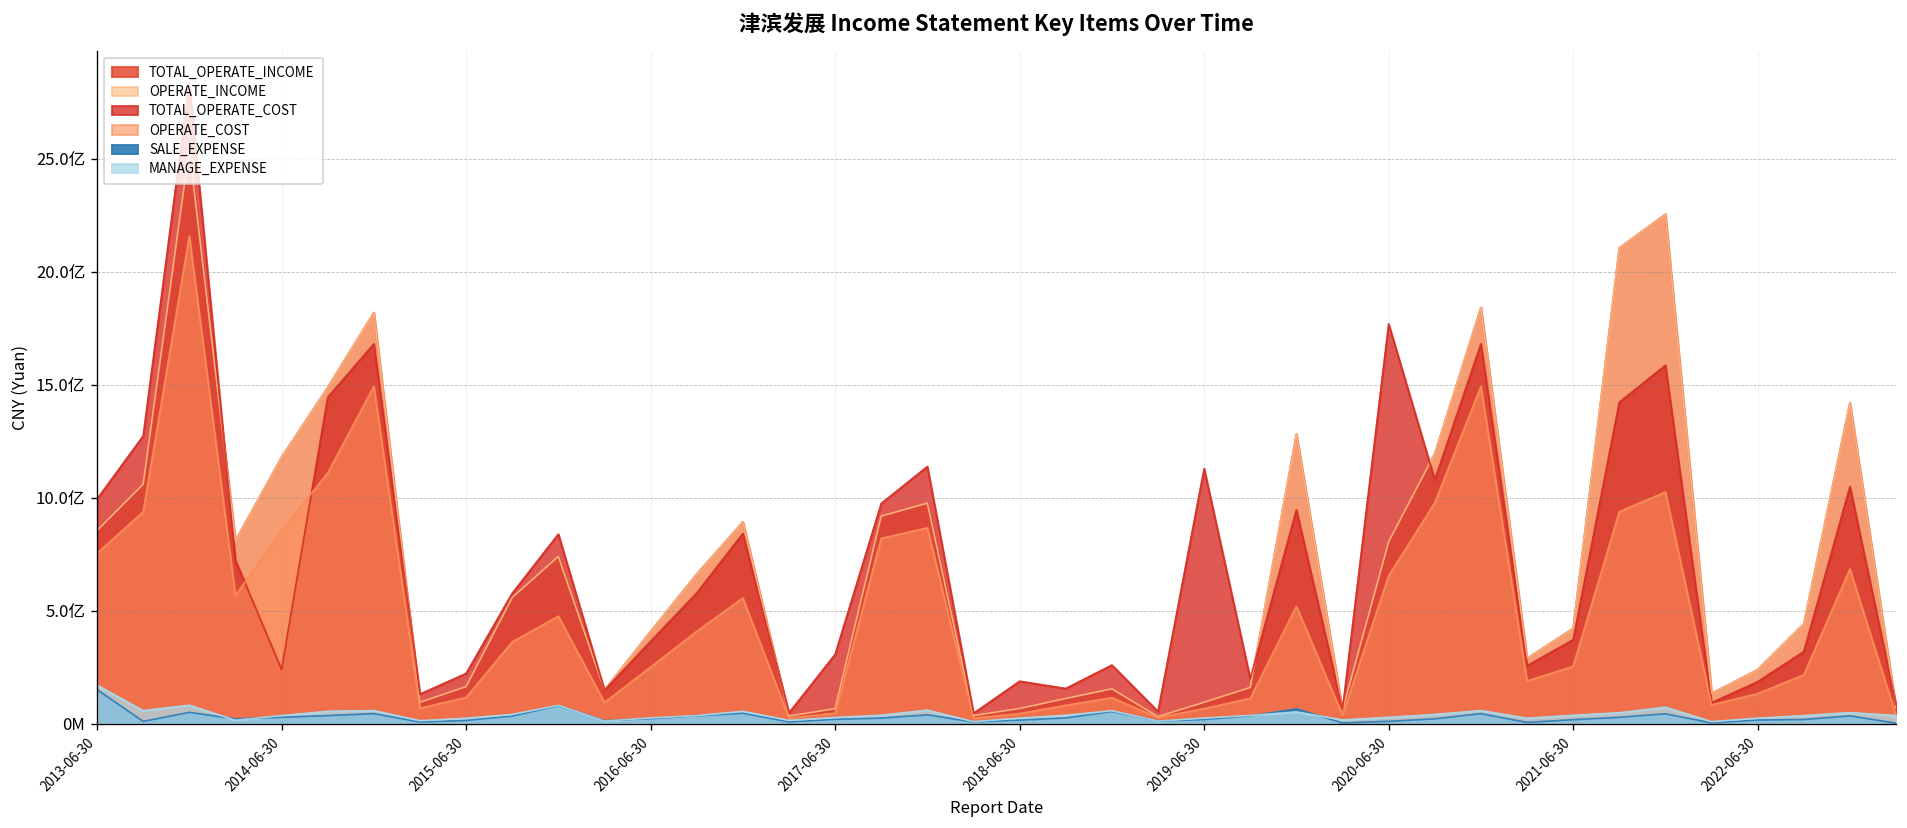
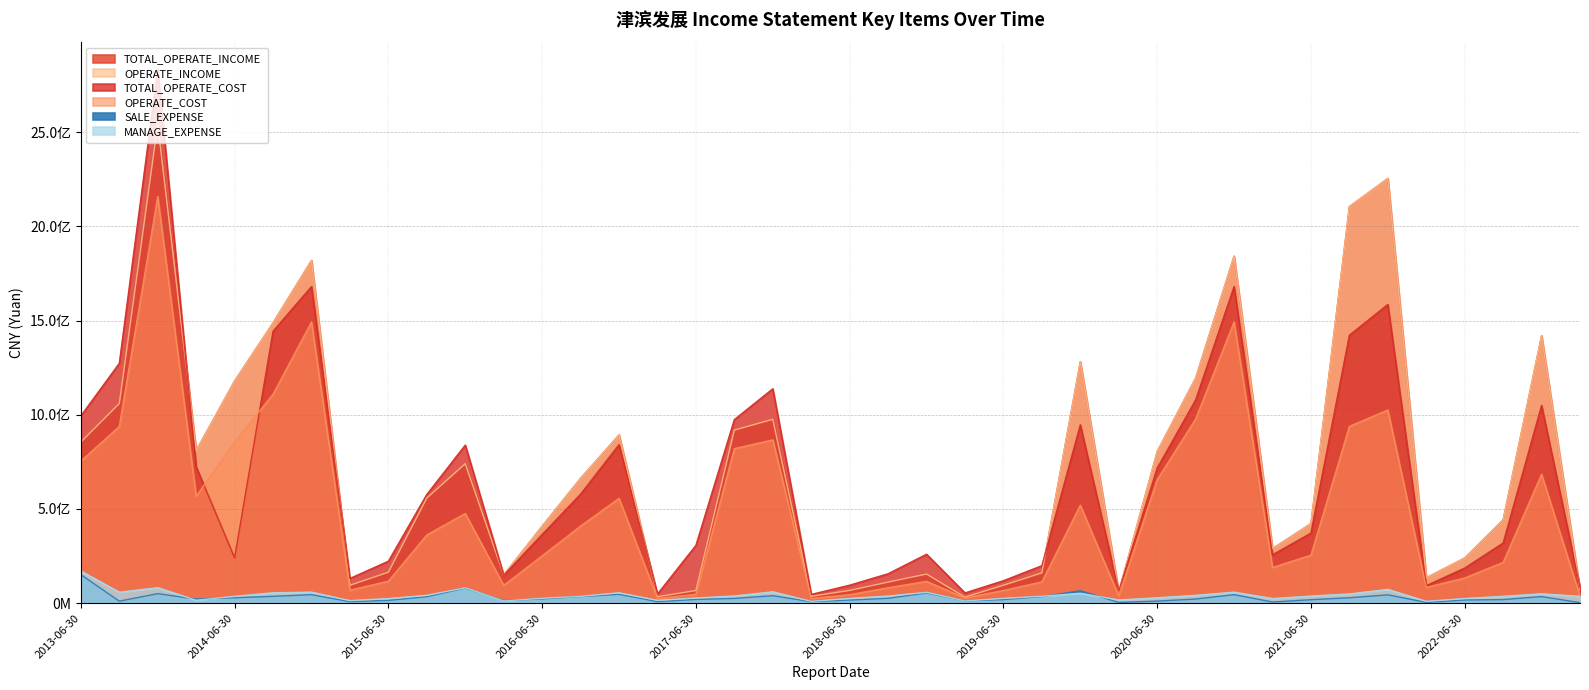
  {
    "TOTAL_OPERATE_COST": {
      "2013-06-30": "9.9亿",
      "2014-06-30": "2.4亿",
      "2015-06-30": "2.2亿",
      "2016-06-30": "3.6亿",
      "2017-06-30": "3.1亿",
-     "2018-06-30": "1.9亿",
-     "2019-06-30": "11.3亿",
-     "2020-06-30": "17.7亿",
+     "2018-06-30": "1.0亿",
+     "2019-06-30": "1.2亿",
+     "2020-06-30": "7.2亿",
      "2021-06-30": "3.7亿",
      "2022-06-30": "1.9亿"
    },
    "SALE_EXPENSE": {
      "2013-06-30": "1.5亿",
      "2020-06-30": "0.1亿",
      "2021-06-30": "0.2亿"
    },
    "MANAGE_EXPENSE": {
      "2013-06-30": "1.7亿",
      "2020-06-30": "0.3亿",
      "2021-06-30": "0.4亿"
    }
  }
